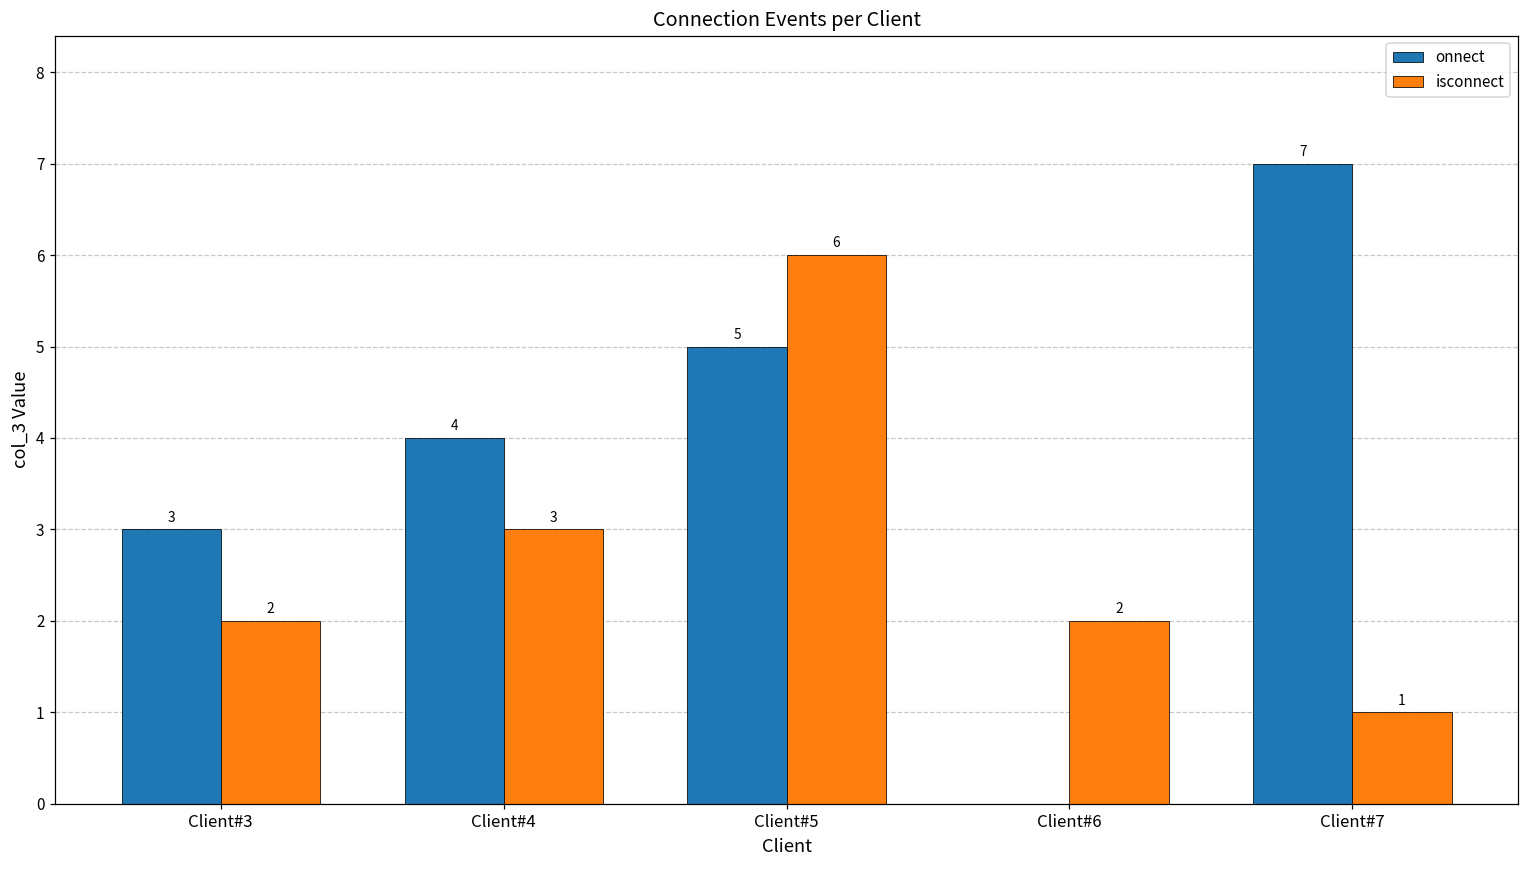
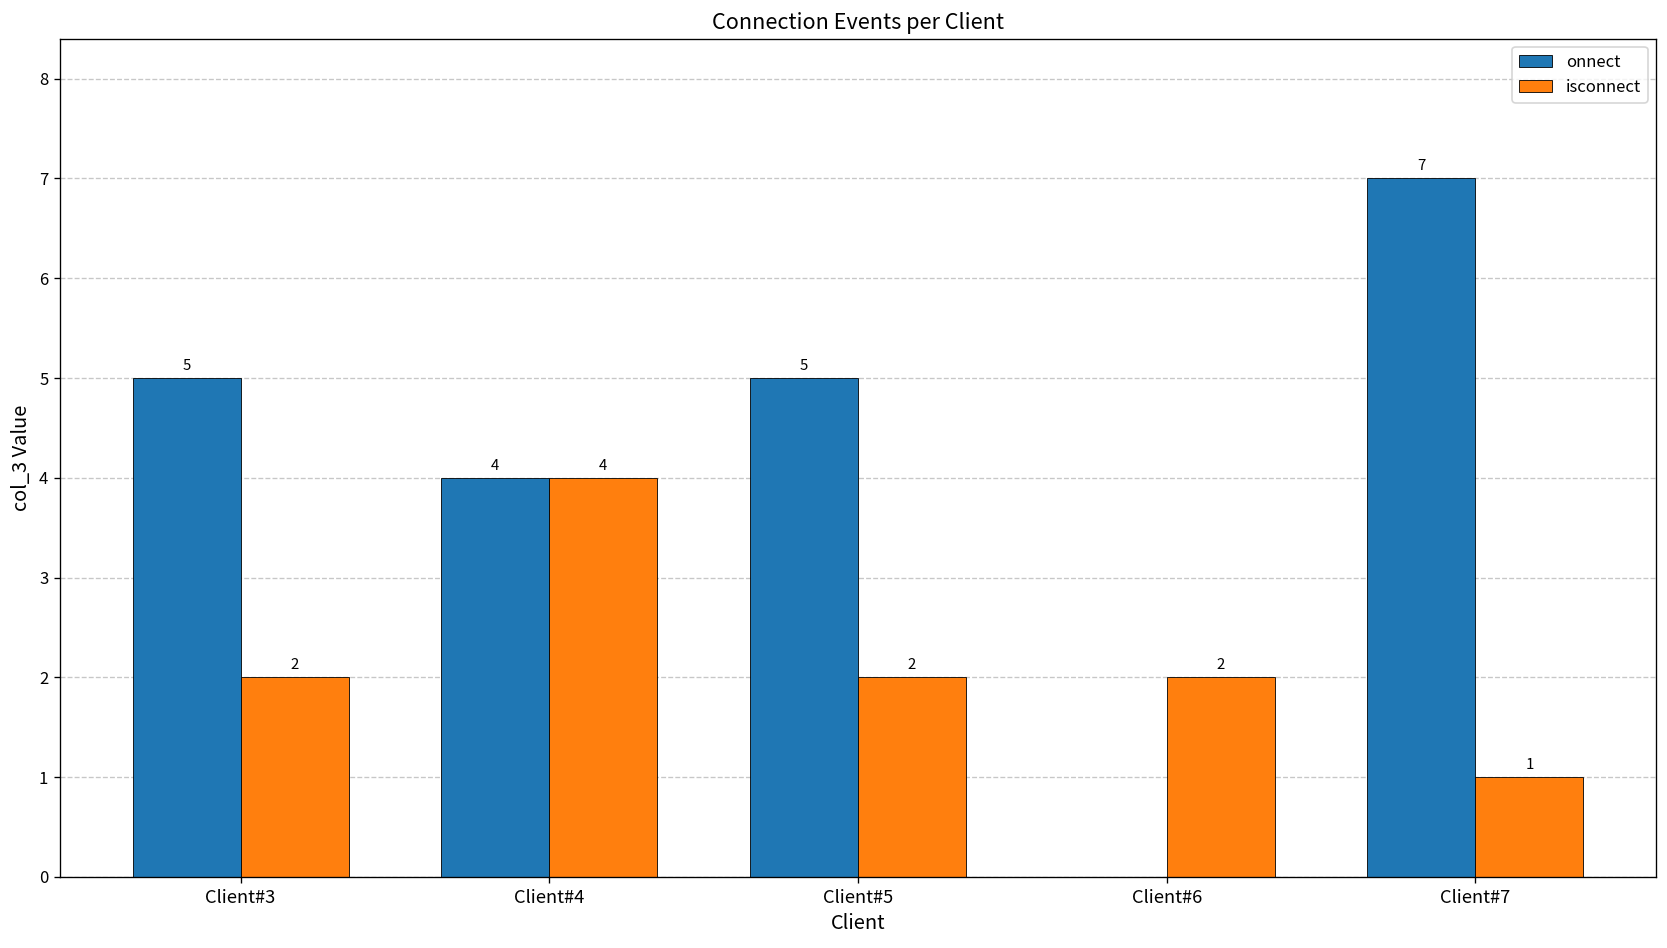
  {
    "onnect": {
-     "Client#3": 3,
+     "Client#3": 5,
      "Client#4": 4,
      "Client#5": 5,
      "Client#7": 7
    },
    "isconnect": {
      "Client#3": 2,
-     "Client#4": 3,
-     "Client#5": 6,
+     "Client#4": 4,
+     "Client#5": 2,
      "Client#6": 2,
      "Client#7": 1
    }
  }
